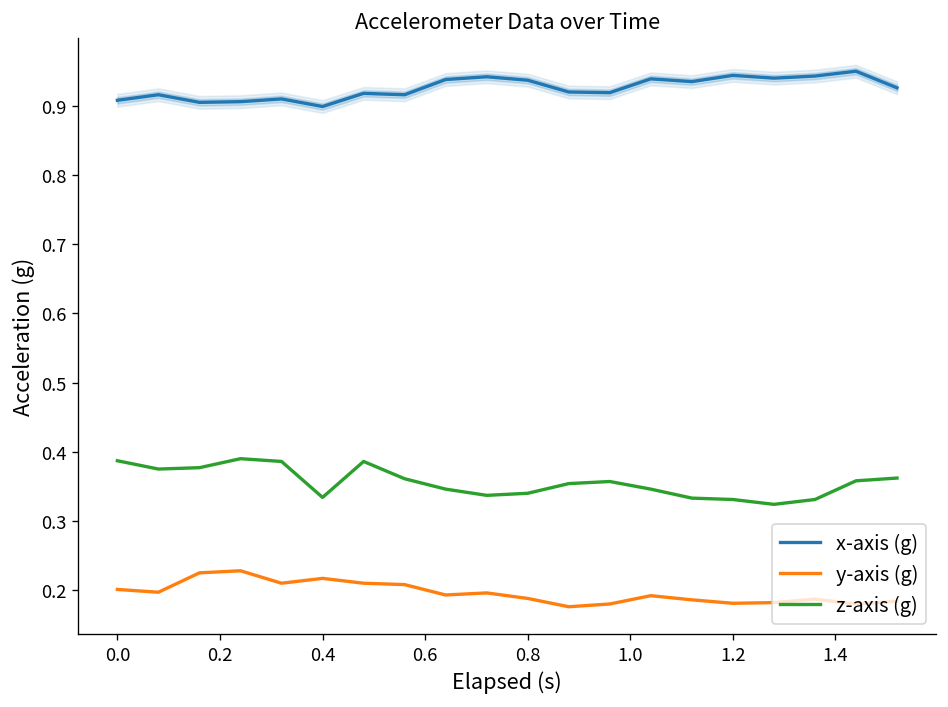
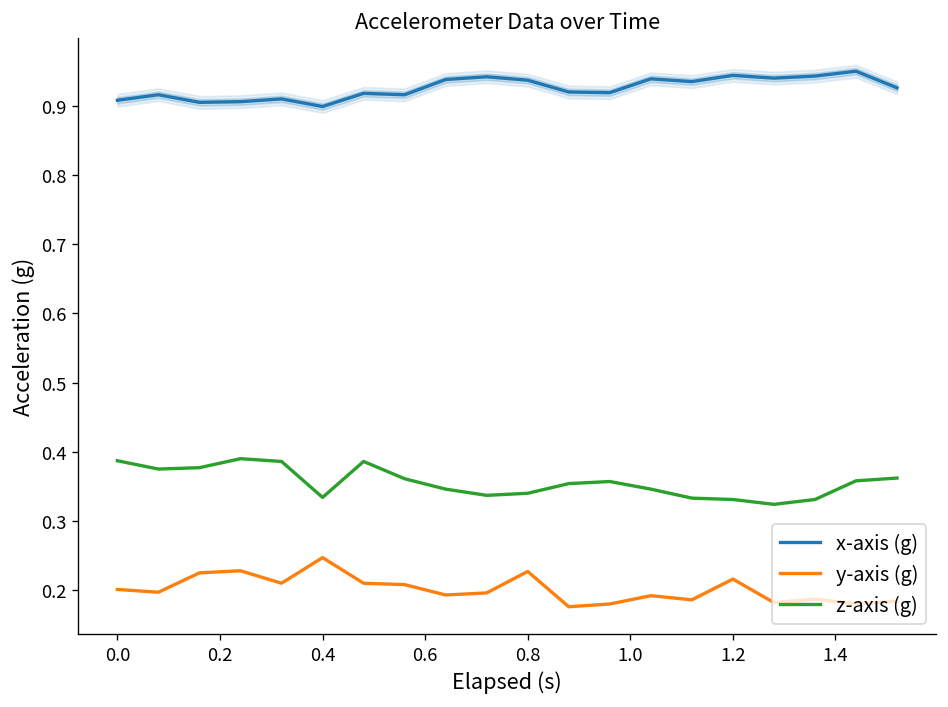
  {
    "y-axis (g)": {
      "0.0": 0.20,
-     "0.4": 0.22,
-     "0.8": 0.19,
-     "1.2": 0.18
+     "0.4": 0.25,
+     "0.8": 0.23,
+     "1.2": 0.22
    },
    "z-axis (g)": {
      "0.0": 0.39,
      "0.4": 0.33,
      "0.8": 0.34,
      "1.2": 0.33
    }
  }
